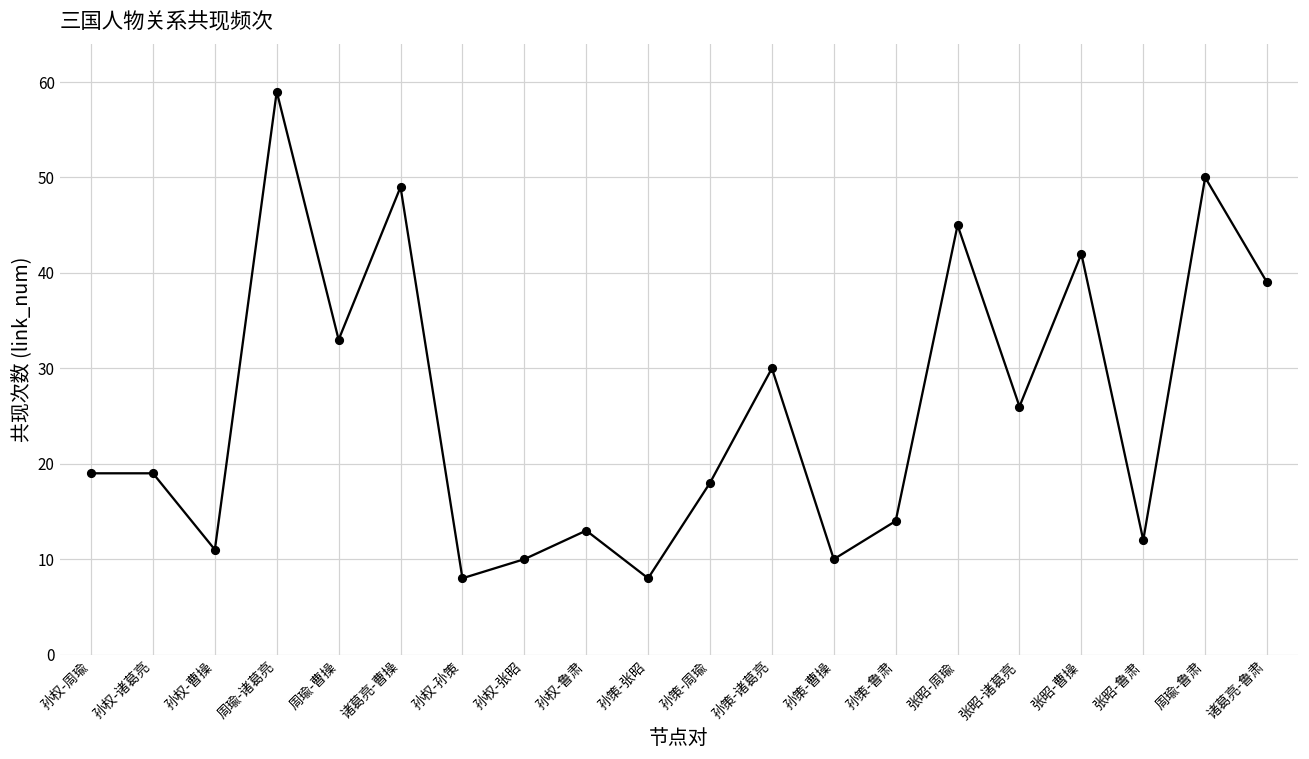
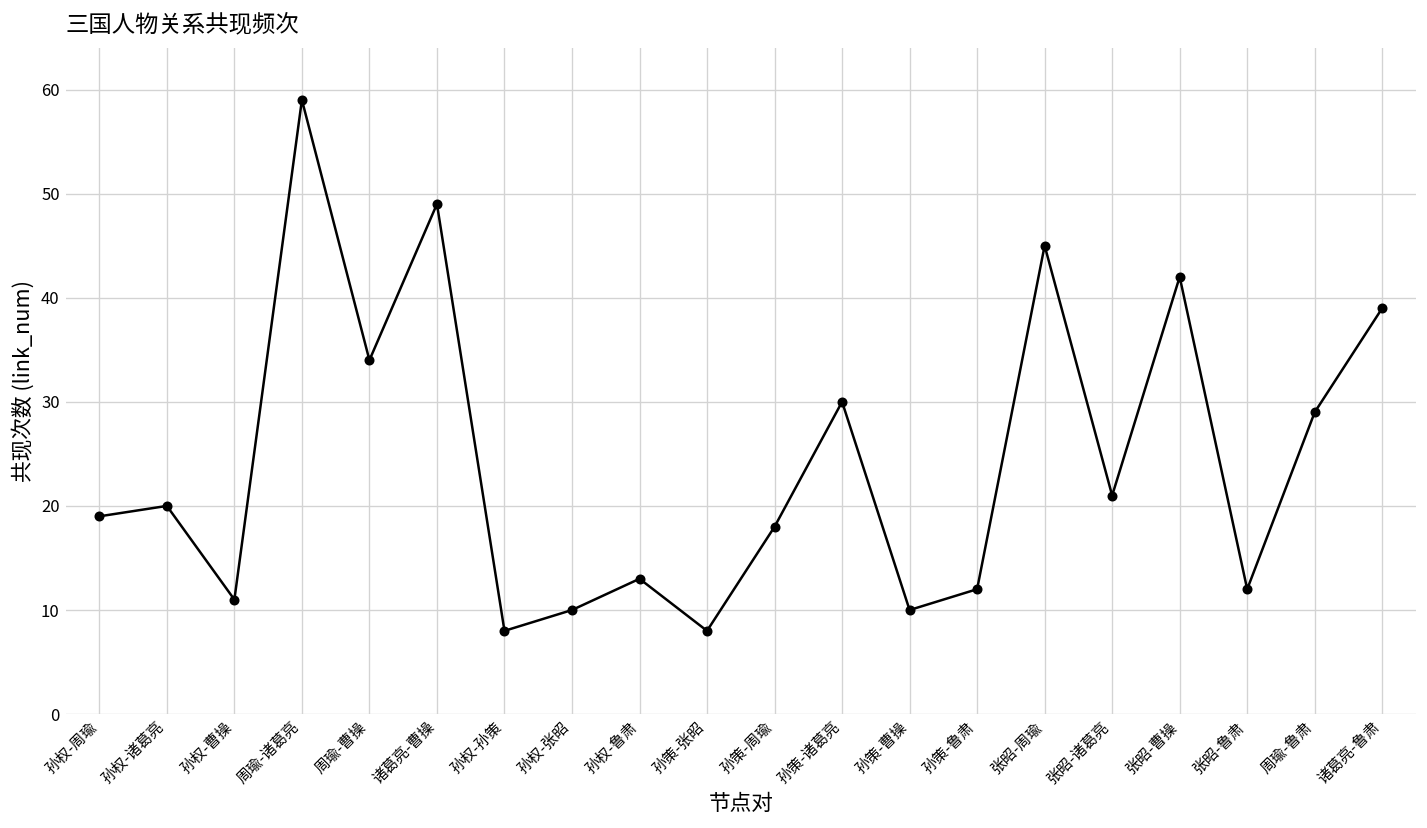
  {
    "孙权-周瑜": 19,
-   "孙权-诸葛亮": 19,
+   "孙权-诸葛亮": 20,
    "孙权-曹操": 11,
    "周瑜-诸葛亮": 59,
-   "周瑜-曹操": 33,
+   "周瑜-曹操": 34,
    "诸葛亮-曹操": 49,
    "孙权-孙策": 8,
    "孙权-张昭": 10,
    "孙权-鲁肃": 13,
    "孙策-张昭": 8,
    "孙策-周瑜": 18,
    "孙策-诸葛亮": 30,
    "孙策-曹操": 10,
-   "孙策-鲁肃": 14,
+   "孙策-鲁肃": 12,
    "张昭-周瑜": 45,
-   "张昭-诸葛亮": 26,
+   "张昭-诸葛亮": 21,
    "张昭-曹操": 42,
    "张昭-鲁肃": 12,
-   "周瑜-鲁肃": 50,
+   "周瑜-鲁肃": 29,
    "诸葛亮-鲁肃": 39
  }
